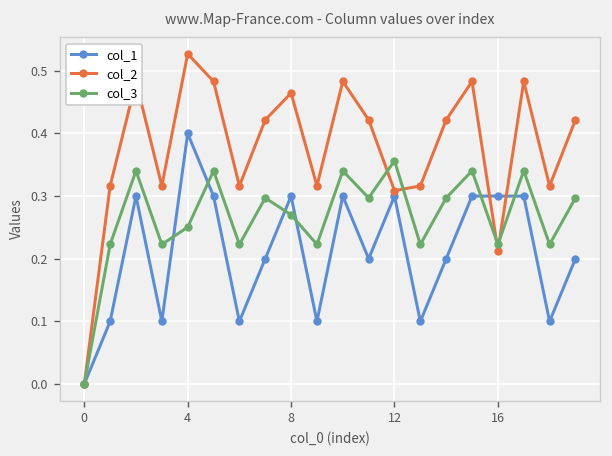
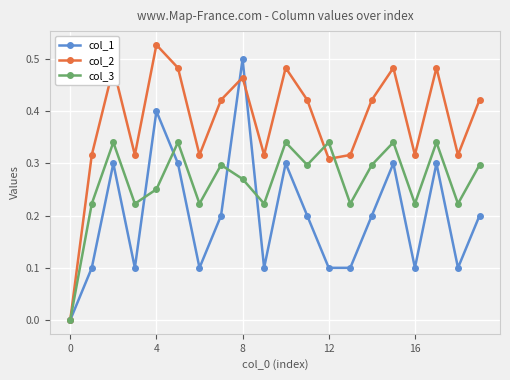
  {
    "col_1": {
      "4": 0.4,
-     "8": 0.3,
-     "12": 0.3,
-     "16": 0.3
+     "8": 0.5,
+     "12": 0.1,
+     "16": 0.1
    },
    "col_2": {
      "4": 0.53,
      "8": 0.46,
      "12": 0.31,
-     "16": 0.21
+     "16": 0.32
    },
    "col_3": {
      "4": 0.25,
      "8": 0.27,
-     "12": 0.36,
+     "12": 0.34,
      "16": 0.22
    }
  }
